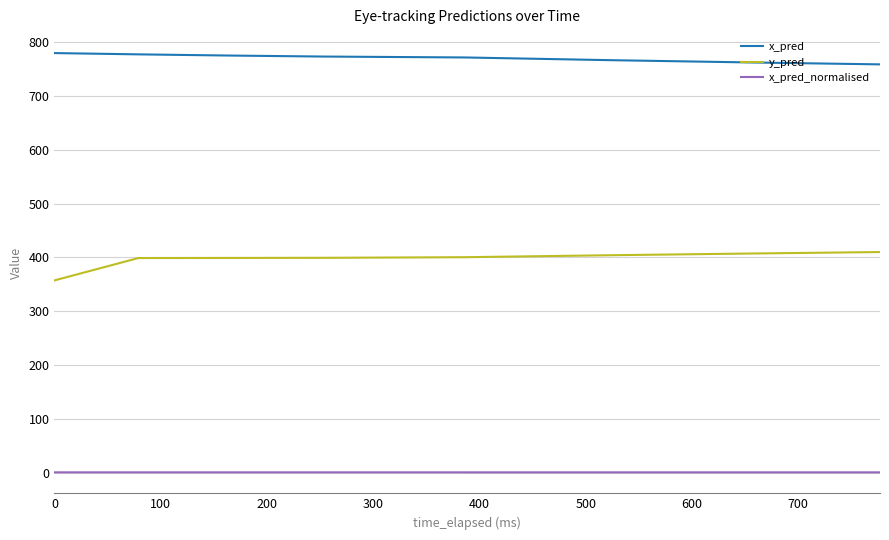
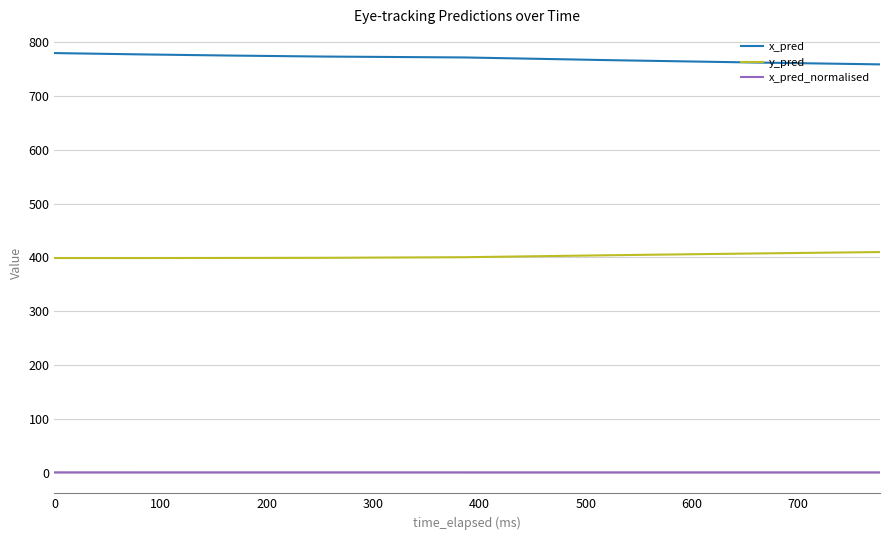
  {
    "x_pred": {
      "0": 780
    },
    "y_pred": {
-     "0": 360
+     "0": 400
    },
    "x_pred_normalised": {
      "0": 0
    }
  }
